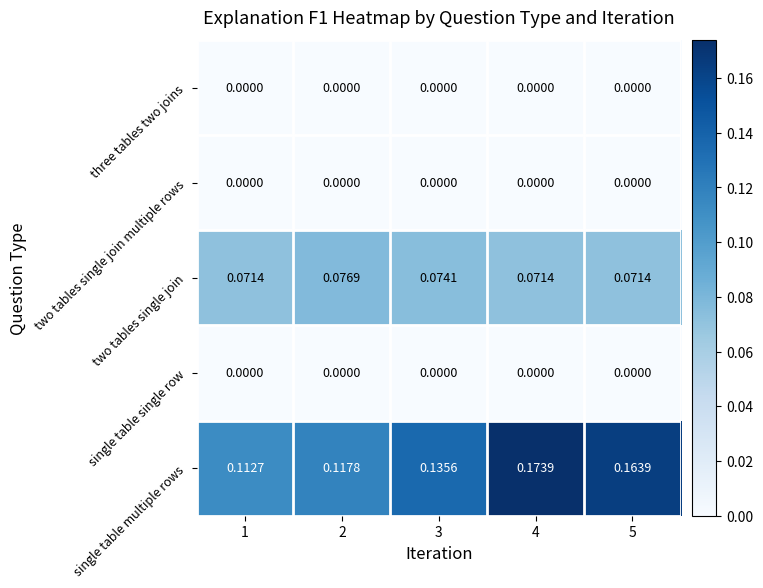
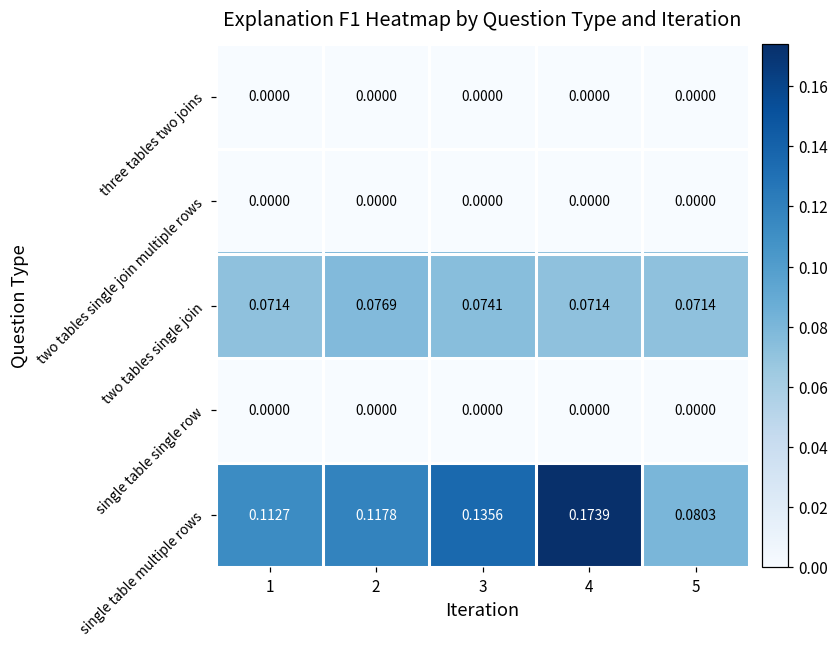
  {
    "three tables two joins": {
      "1": 0.0000,
      "2": 0.0000,
      "3": 0.0000,
      "4": 0.0000,
      "5": 0.0000
    },
    "two tables single join multiple rows": {
      "1": 0.0000,
      "2": 0.0000,
      "3": 0.0000,
      "4": 0.0000,
      "5": 0.0000
    },
    "two tables single join": {
      "1": 0.0714,
      "2": 0.0769,
      "3": 0.0741,
      "4": 0.0714,
      "5": 0.0714
    },
    "single table single row": {
      "1": 0.0000,
      "2": 0.0000,
      "3": 0.0000,
      "4": 0.0000,
      "5": 0.0000
    },
    "single table multiple rows": {
      "1": 0.1127,
      "2": 0.1178,
      "3": 0.1356,
      "4": 0.1739,
-     "5": 0.1639
+     "5": 0.0803
    }
  }
